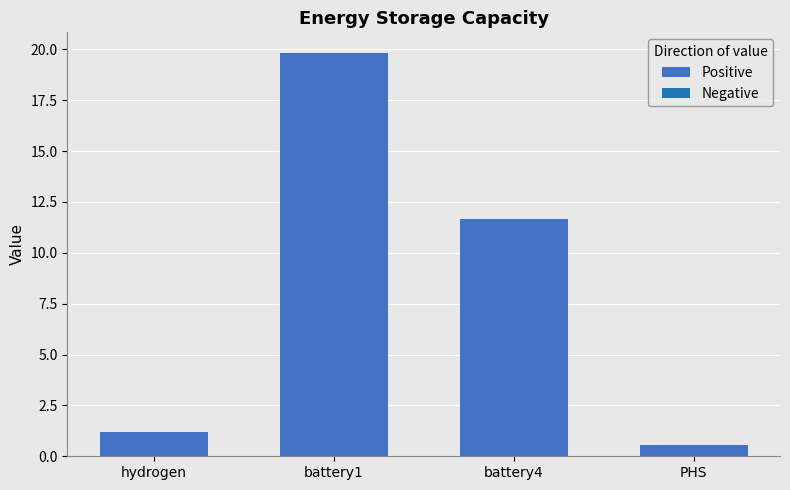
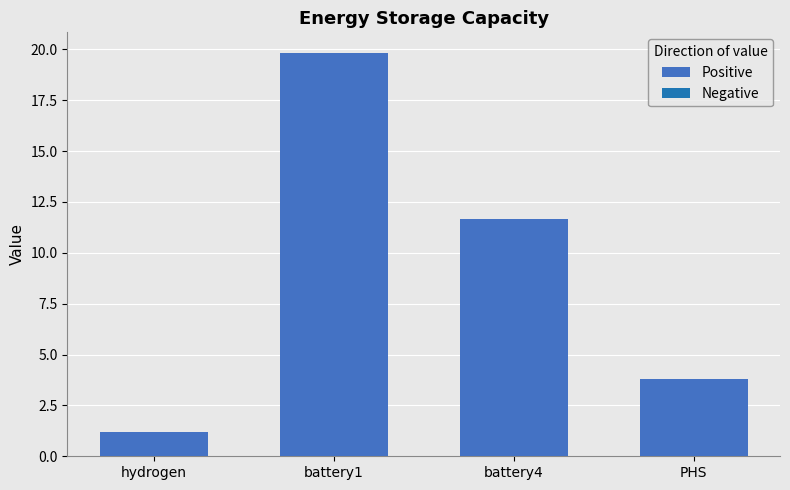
  {
    "hydrogen": 1.2,
    "battery1": 19.8,
    "battery4": 11.7,
-   "PHS": 0.5
+   "PHS": 3.8
  }
